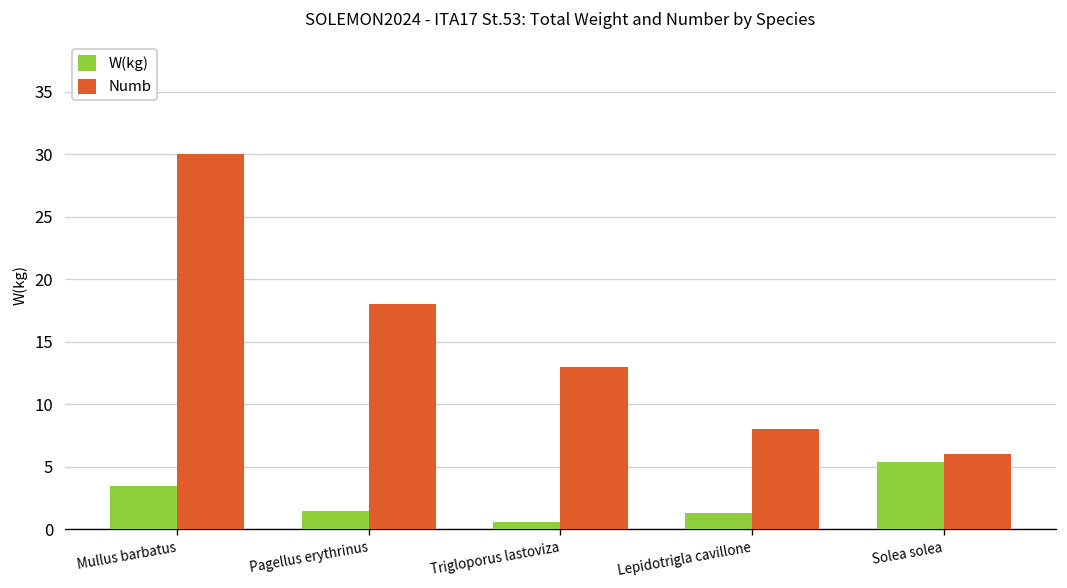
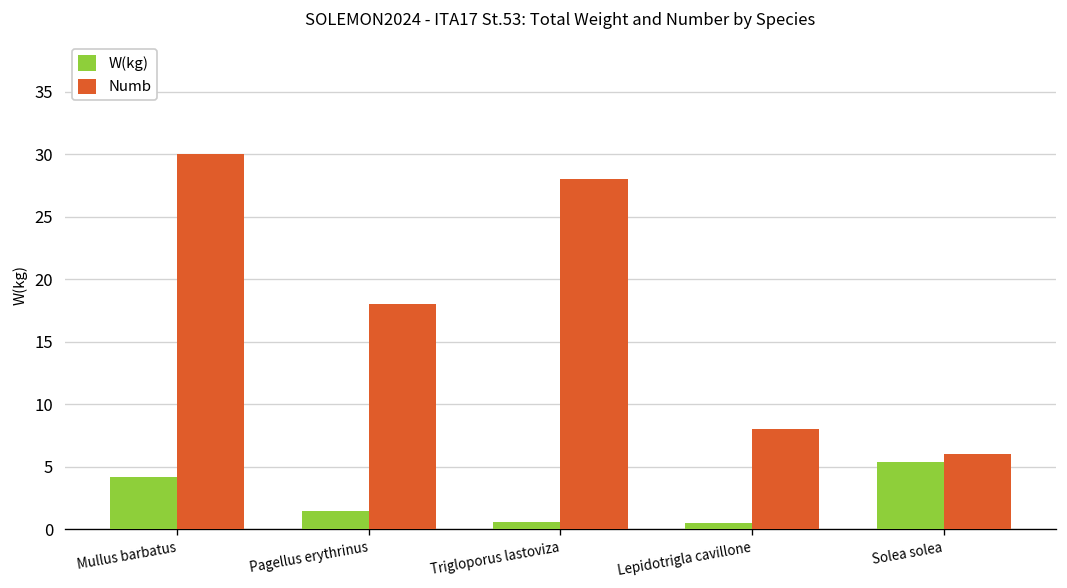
  {
    "W(kg)": {
-     "Mullus barbatus": 3.4,
+     "Mullus barbatus": 4.2,
      "Pagellus erythrinus": 1.5,
      "Trigloporus lastoviza": 0.6,
-     "Lepidotrigla cavillone": 1.3,
+     "Lepidotrigla cavillone": 0.5,
      "Solea solea": 5.3
    },
    "Numb": {
      "Mullus barbatus": 30,
      "Pagellus erythrinus": 18,
-     "Trigloporus lastoviza": 13,
+     "Trigloporus lastoviza": 28,
      "Lepidotrigla cavillone": 8,
      "Solea solea": 6
    }
  }
